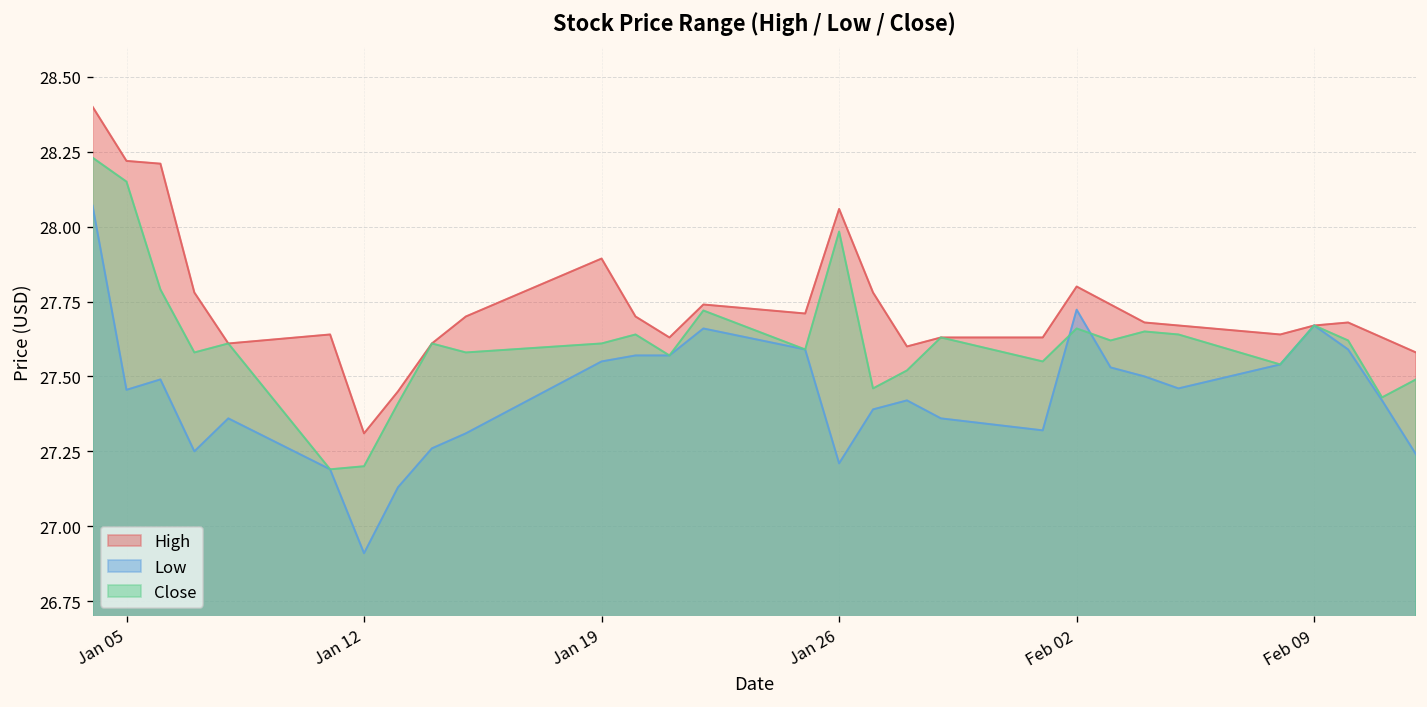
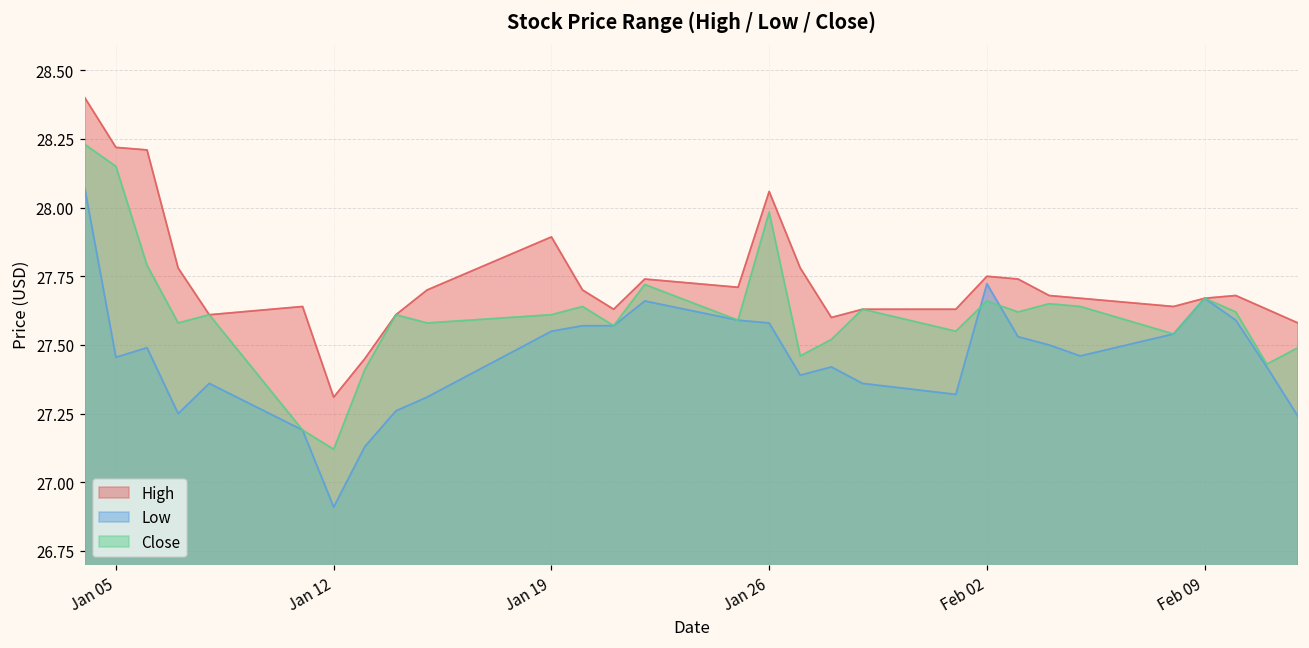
  {
    "High": {
      "Jan 05": 28.22,
      "Jan 12": 27.31,
      "Jan 19": 27.89,
      "Jan 26": 28.06,
-     "Feb 02": 27.80
+     "Feb 02": 27.75
    },
    "Low": {
      "Jan 05": 27.46,
      "Jan 12": 26.91,
      "Jan 19": 27.55,
-     "Jan 26": 27.21,
+     "Jan 26": 27.58,
      "Feb 02": 27.72
    },
    "Close": {
      "Jan 05": 28.15,
-     "Jan 12": 27.20,
+     "Jan 12": 27.12,
      "Jan 19": 27.61,
      "Jan 26": 27.98,
      "Feb 02": 27.66
    }
  }
